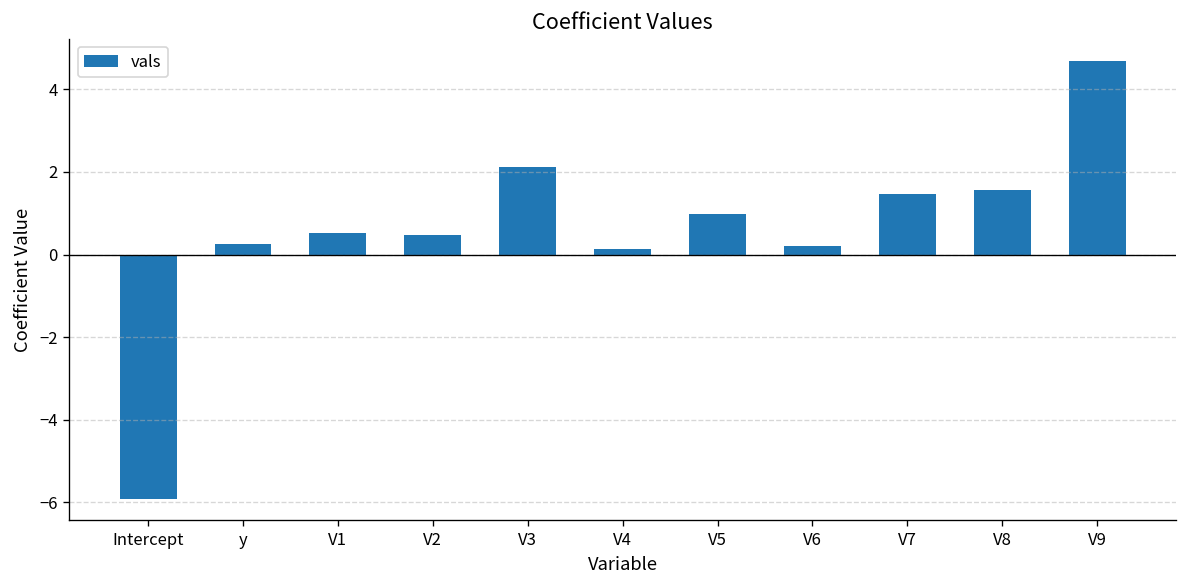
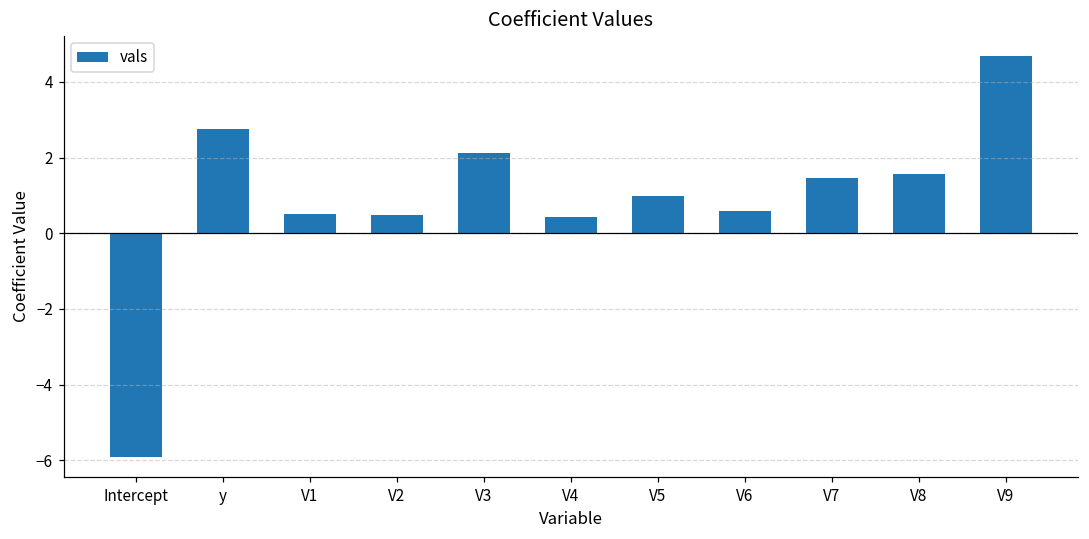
  {
    "Intercept": -5.9,
-   "y": 0.3,
+   "y": 2.8,
    "V1": 0.5,
    "V2": 0.5,
    "V3": 2.1,
-   "V4": 0.1,
+   "V4": 0.4,
    "V5": 1.0,
-   "V6": 0.2,
+   "V6": 0.6,
    "V7": 1.5,
    "V8": 1.6,
    "V9": 4.7
  }
